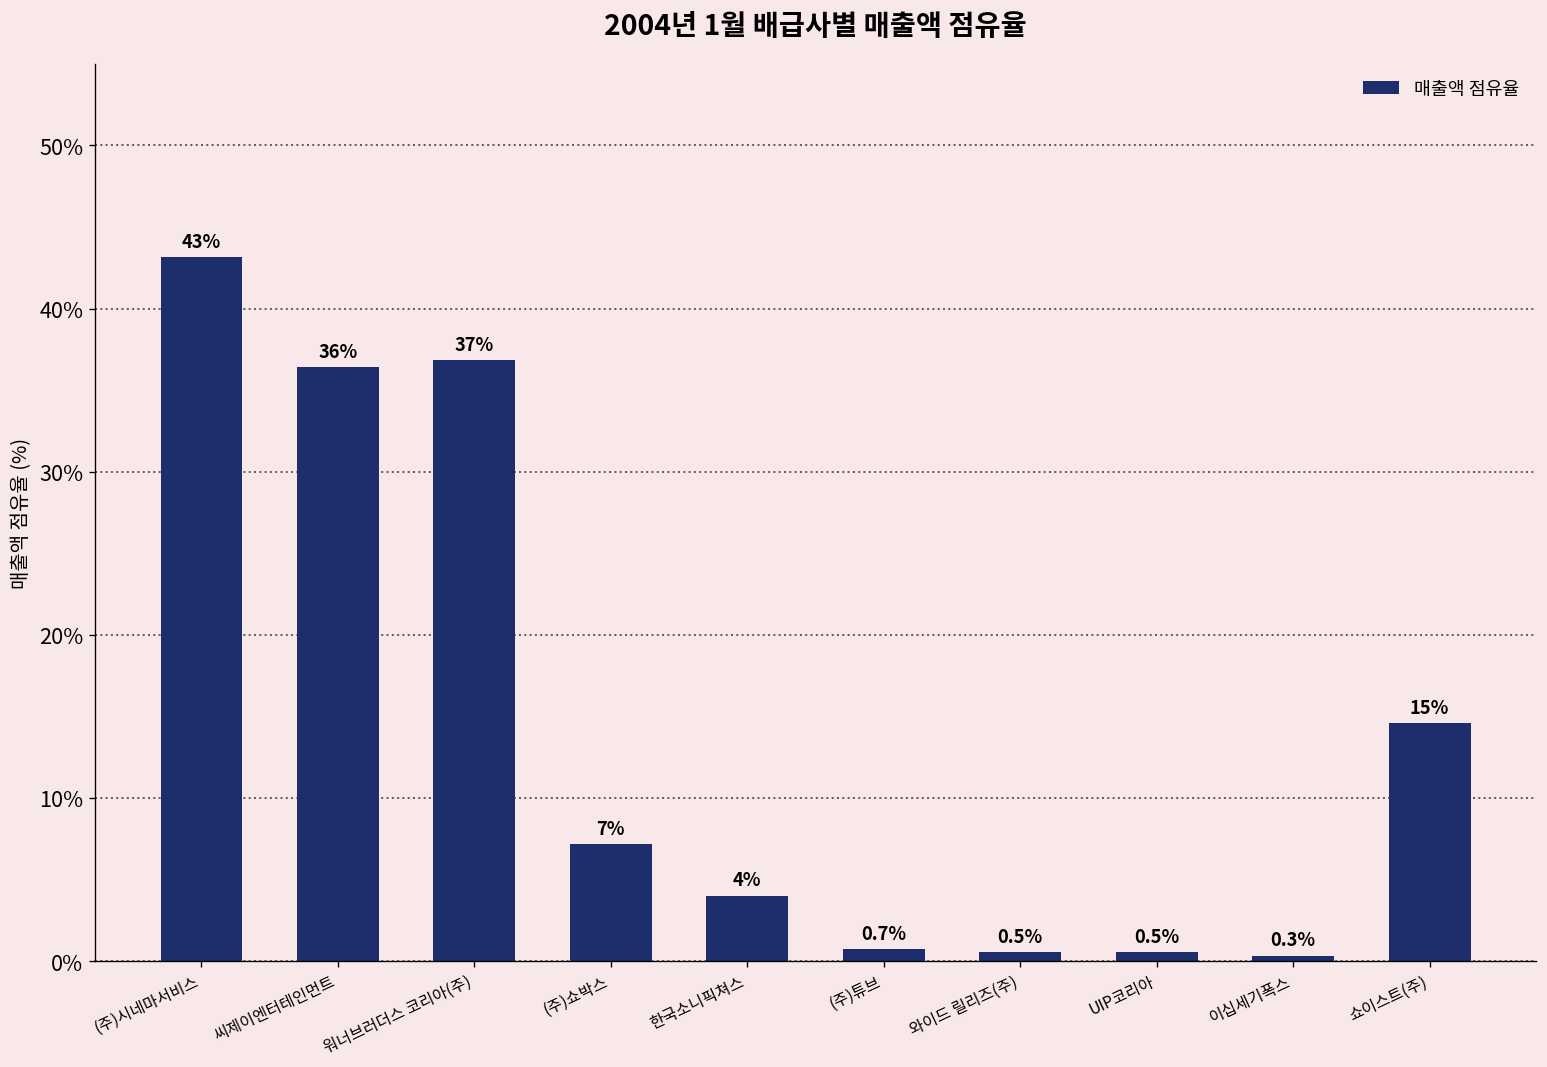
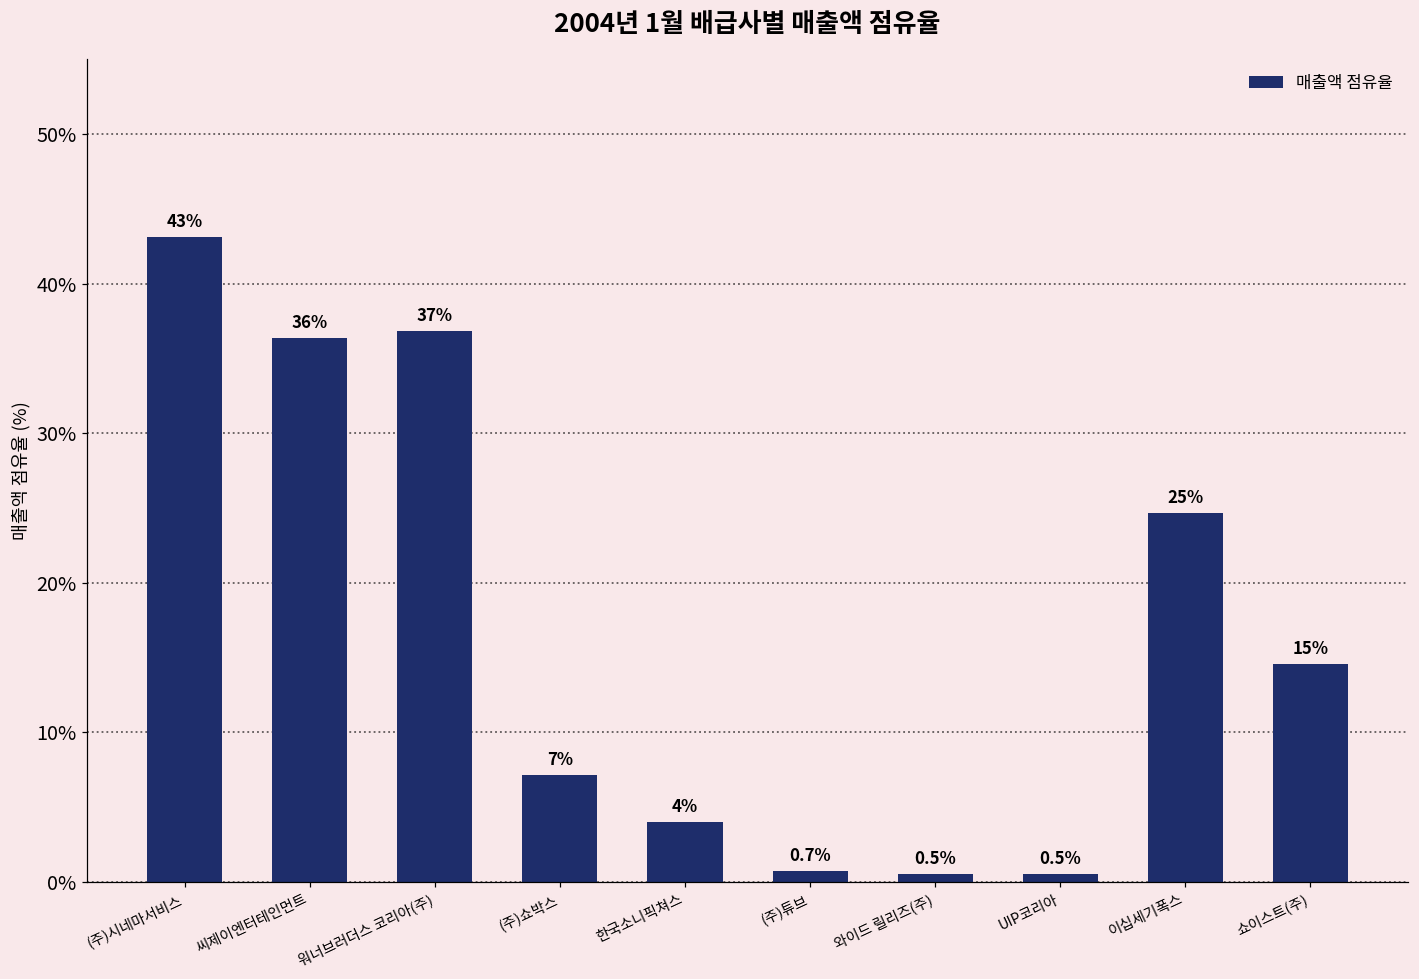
  {
    "(주)시네마서비스": "43%",
    "씨제이엔터테인먼트": "36%",
    "워너브러더스 코리아(주)": "37%",
    "(주)쇼박스": "7%",
    "한국소니픽쳐스": "4%",
    "(주)튜브": "0.7%",
    "와이드 릴리즈(주)": "0.5%",
    "UIP코리아": "0.5%",
-   "이십세기폭스": "0.3%",
+   "이십세기폭스": "25%",
    "쇼이스트(주)": "15%"
  }
